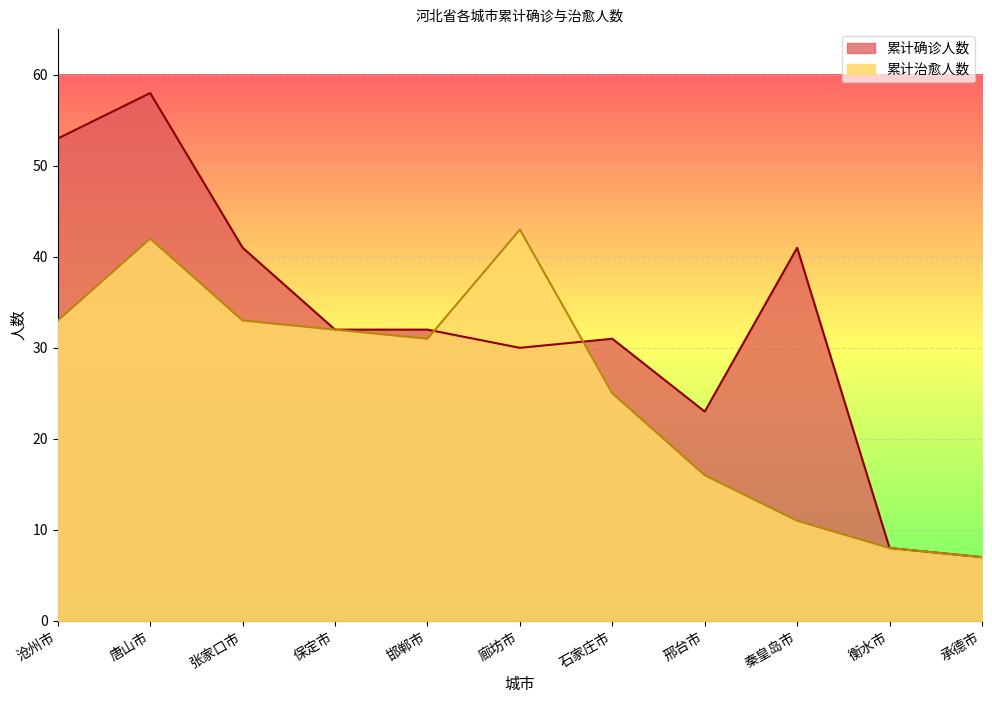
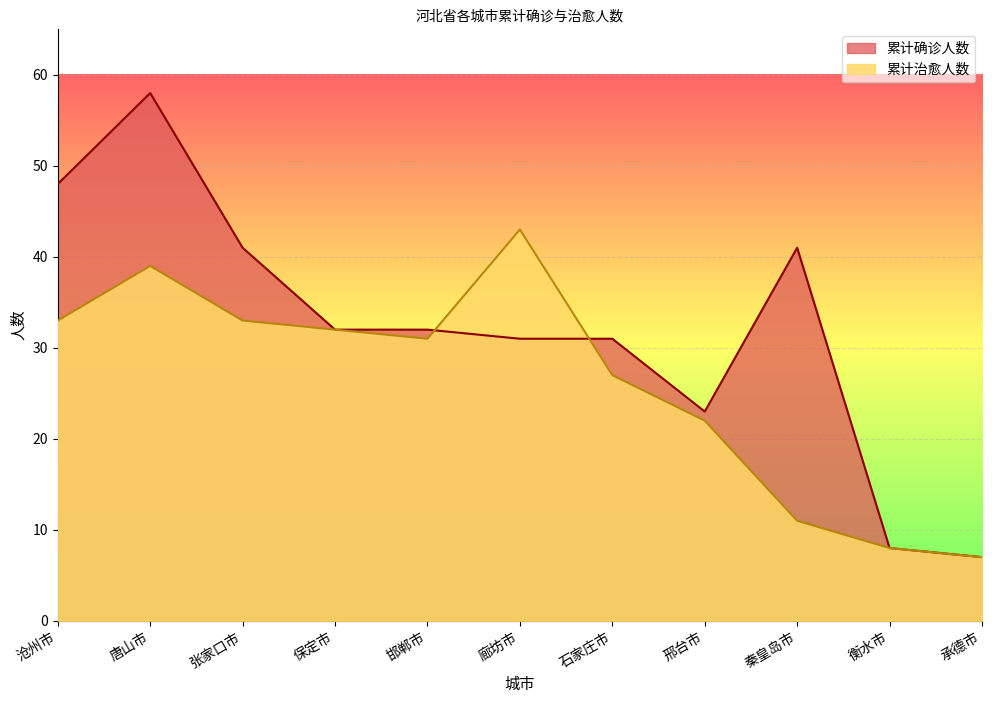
  {
    "累计确诊人数": {
-     "沧州市": 53,
+     "沧州市": 48,
      "唐山市": 58,
      "张家口市": 41,
      "邯郸市": 32,
-     "廊坊市": 30,
+     "廊坊市": 31,
      "石家庄市": 31,
      "邢台市": 23,
      "秦皇岛市": 41
    },
    "累计治愈人数": {
      "沧州市": 33,
-     "唐山市": 42,
+     "唐山市": 39,
      "张家口市": 33,
      "邯郸市": 31,
      "廊坊市": 43,
-     "石家庄市": 25,
-     "邢台市": 16,
+     "石家庄市": 27,
+     "邢台市": 22,
      "秦皇岛市": 11
    }
  }
